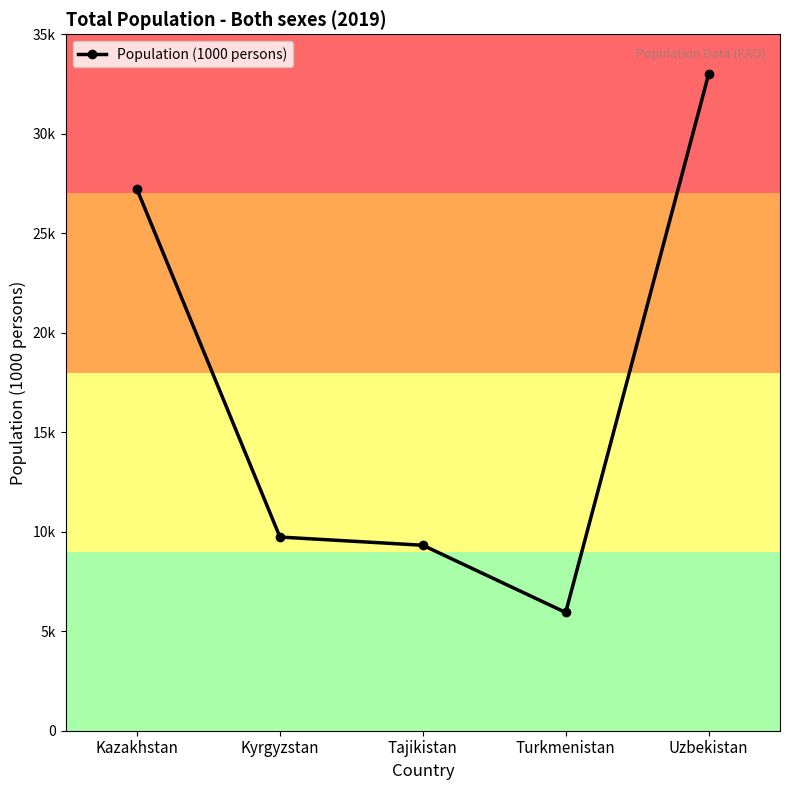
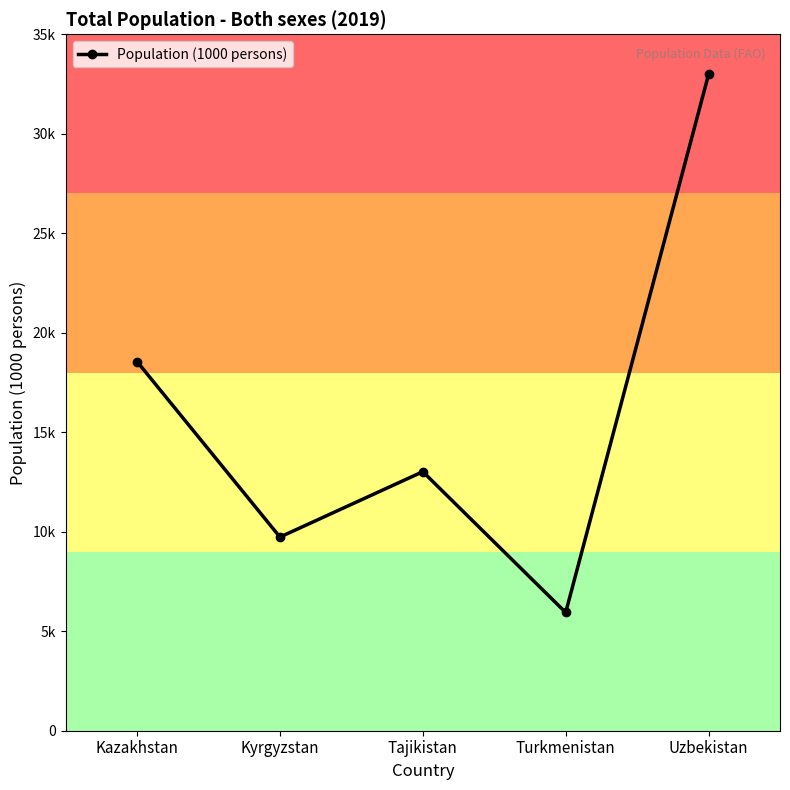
  {
-   "Kazakhstan": 27200,
+   "Kazakhstan": 18600,
    "Kyrgyzstan": 9700,
-   "Tajikistan": 9300,
+   "Tajikistan": 13000,
    "Turkmenistan": 5900,
    "Uzbekistan": 33000
  }
